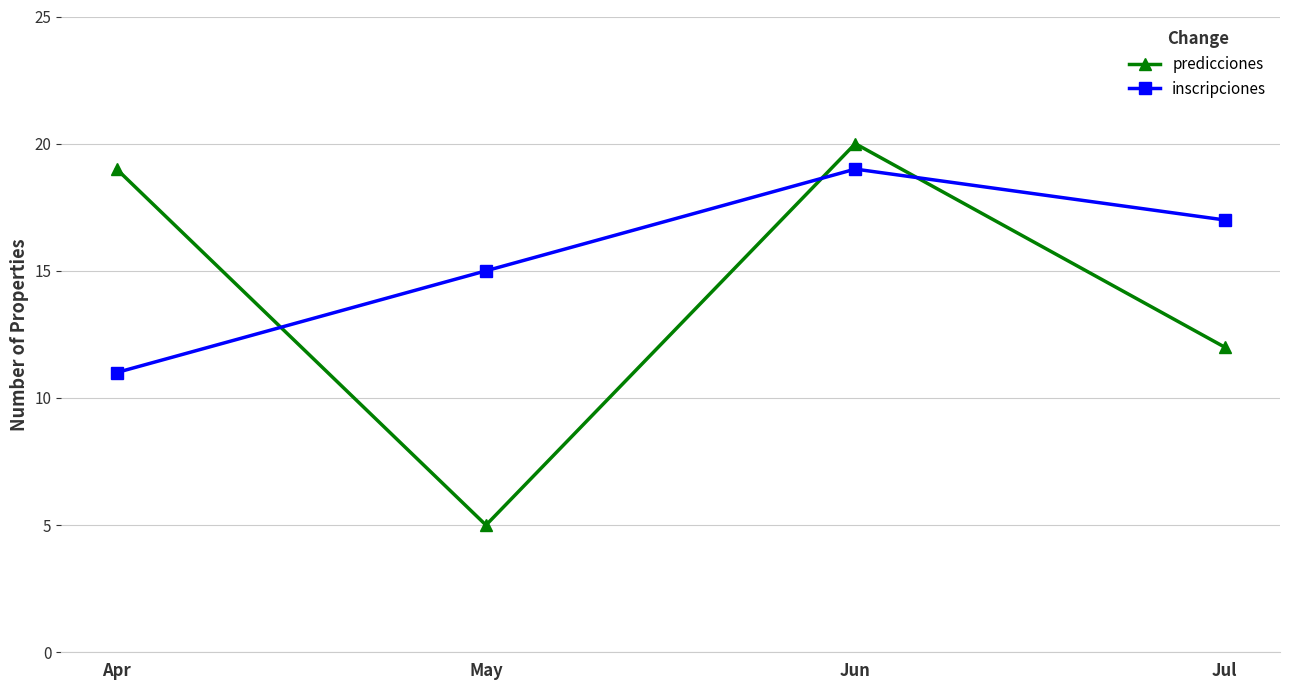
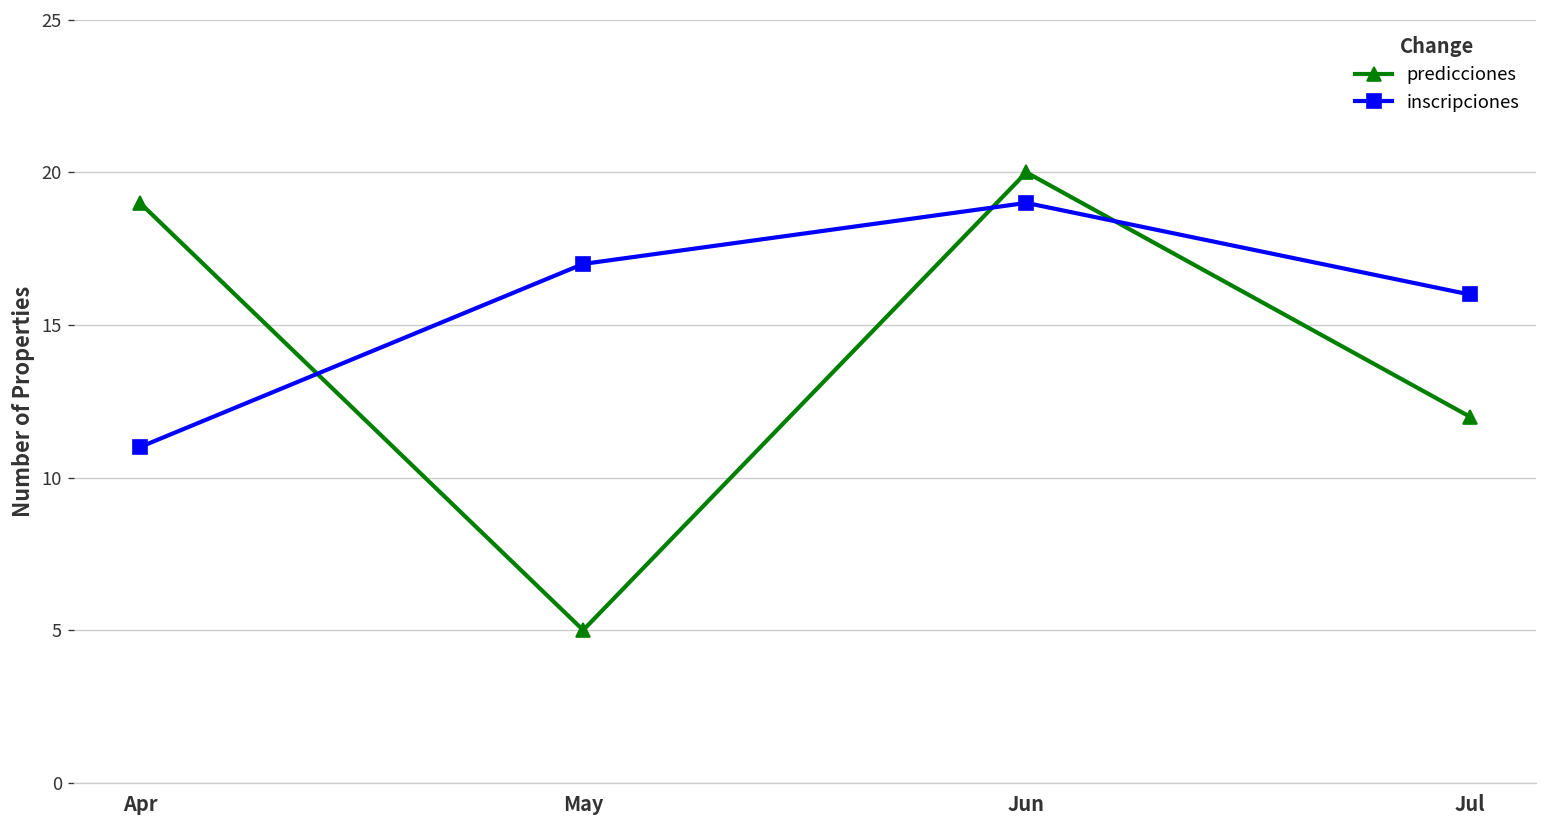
  {
    "predicciones": {
      "Apr": 19,
      "May": 5,
      "Jun": 20,
      "Jul": 12
    },
    "inscripciones": {
      "Apr": 11,
-     "May": 15,
+     "May": 17,
      "Jun": 19,
-     "Jul": 17
+     "Jul": 16
    }
  }
